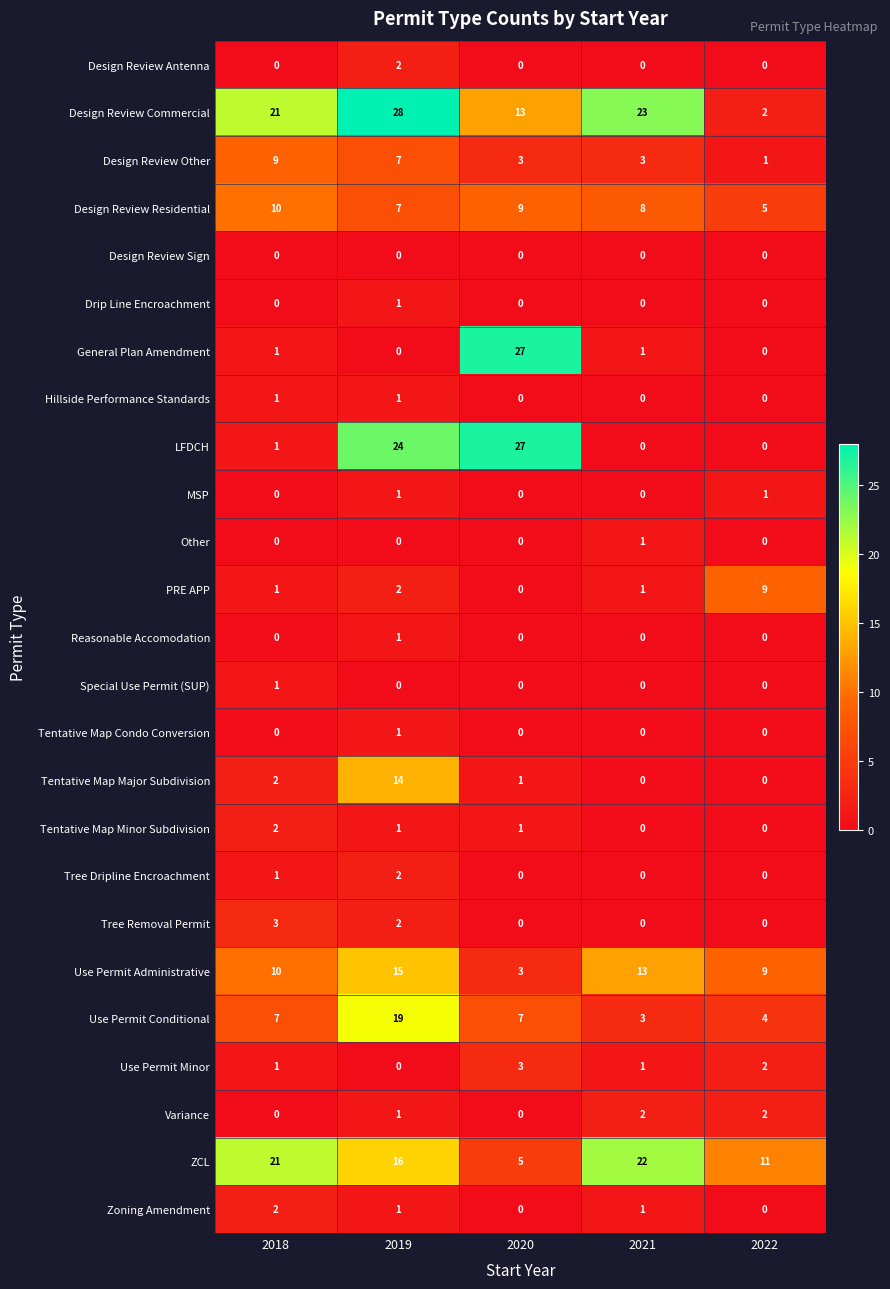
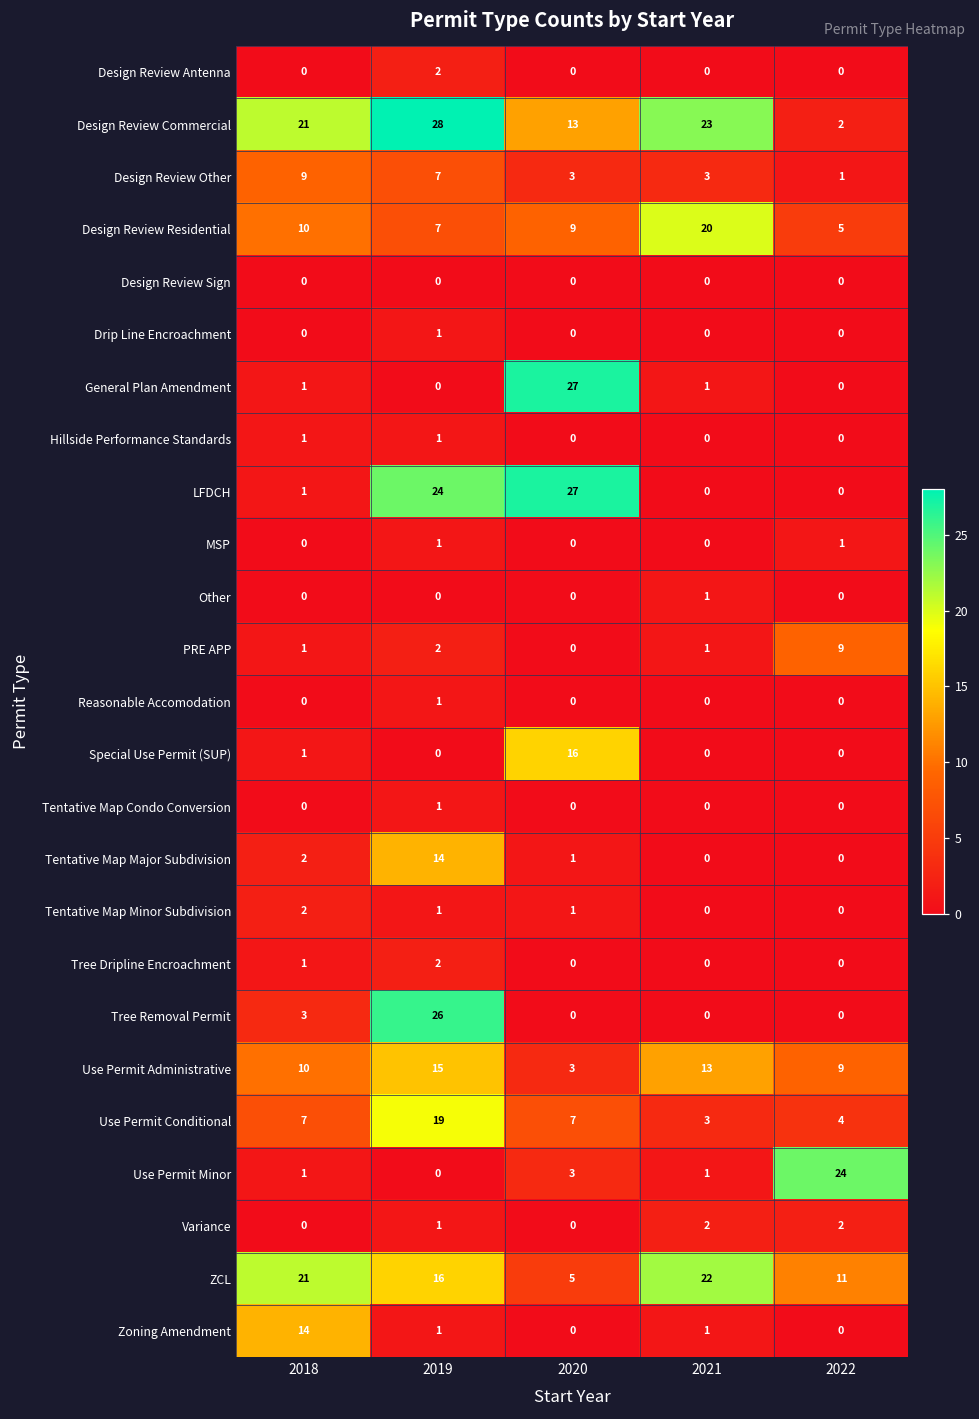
  {
    "Design Review Antenna": {
      "2018": 0,
      "2019": 2,
      "2020": 0,
      "2021": 0,
      "2022": 0
    },
    "Design Review Commercial": {
      "2018": 21,
      "2019": 28,
      "2020": 13,
      "2021": 23,
      "2022": 2
    },
    "Design Review Other": {
      "2018": 9,
      "2019": 7,
      "2020": 3,
      "2021": 3,
      "2022": 1
    },
    "Design Review Residential": {
      "2018": 10,
      "2019": 7,
      "2020": 9,
-     "2021": 8,
+     "2021": 20,
      "2022": 5
    },
    "Design Review Sign": {
      "2018": 0,
      "2019": 0,
      "2020": 0,
      "2021": 0,
      "2022": 0
    },
    "Drip Line Encroachment": {
      "2018": 0,
      "2019": 1,
      "2020": 0,
      "2021": 0,
      "2022": 0
    },
    "General Plan Amendment": {
      "2018": 1,
      "2019": 0,
      "2020": 27,
      "2021": 1,
      "2022": 0
    },
    "Hillside Performance Standards": {
      "2018": 1,
      "2019": 1,
      "2020": 0,
      "2021": 0,
      "2022": 0
    },
    "LFDCH": {
      "2018": 1,
      "2019": 24,
      "2020": 27,
      "2021": 0,
      "2022": 0
    },
    "MSP": {
      "2018": 0,
      "2019": 1,
      "2020": 0,
      "2021": 0,
      "2022": 1
    },
    "Other": {
      "2018": 0,
      "2019": 0,
      "2020": 0,
      "2021": 1,
      "2022": 0
    },
    "PRE APP": {
      "2018": 1,
      "2019": 2,
      "2020": 0,
      "2021": 1,
      "2022": 9
    },
    "Reasonable Accomodation": {
      "2018": 0,
      "2019": 1,
      "2020": 0,
      "2021": 0,
      "2022": 0
    },
    "Special Use Permit (SUP)": {
      "2018": 1,
      "2019": 0,
-     "2020": 0,
+     "2020": 16,
      "2021": 0,
      "2022": 0
    },
    "Tentative Map Condo Conversion": {
      "2018": 0,
      "2019": 1,
      "2020": 0,
      "2021": 0,
      "2022": 0
    },
    "Tentative Map Major Subdivision": {
      "2018": 2,
      "2019": 14,
      "2020": 1,
      "2021": 0,
      "2022": 0
    },
    "Tentative Map Minor Subdivision": {
      "2018": 2,
      "2019": 1,
      "2020": 1,
      "2021": 0,
      "2022": 0
    },
    "Tree Dripline Encroachment": {
      "2018": 1,
      "2019": 2,
      "2020": 0,
      "2021": 0,
      "2022": 0
    },
    "Tree Removal Permit": {
      "2018": 3,
-     "2019": 2,
+     "2019": 26,
      "2020": 0,
      "2021": 0,
      "2022": 0
    },
    "Use Permit Administrative": {
      "2018": 10,
      "2019": 15,
      "2020": 3,
      "2021": 13,
      "2022": 9
    },
    "Use Permit Conditional": {
      "2018": 7,
      "2019": 19,
      "2020": 7,
      "2021": 3,
      "2022": 4
    },
    "Use Permit Minor": {
      "2018": 1,
      "2019": 0,
      "2020": 3,
      "2021": 1,
-     "2022": 2
+     "2022": 24
    },
    "Variance": {
      "2018": 0,
      "2019": 1,
      "2020": 0,
      "2021": 2,
      "2022": 2
    },
    "ZCL": {
      "2018": 21,
      "2019": 16,
      "2020": 5,
      "2021": 22,
      "2022": 11
    },
    "Zoning Amendment": {
-     "2018": 2,
+     "2018": 14,
      "2019": 1,
      "2020": 0,
      "2021": 1,
      "2022": 0
    }
  }
